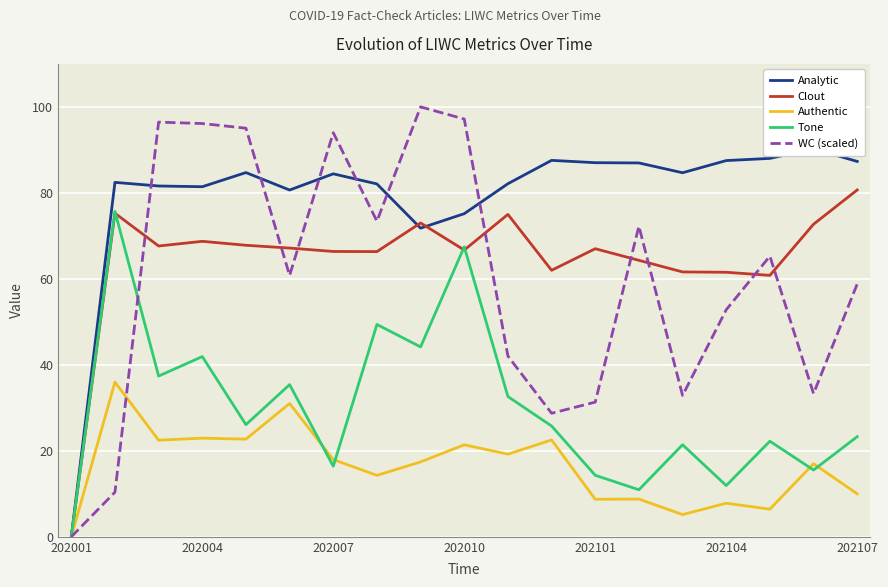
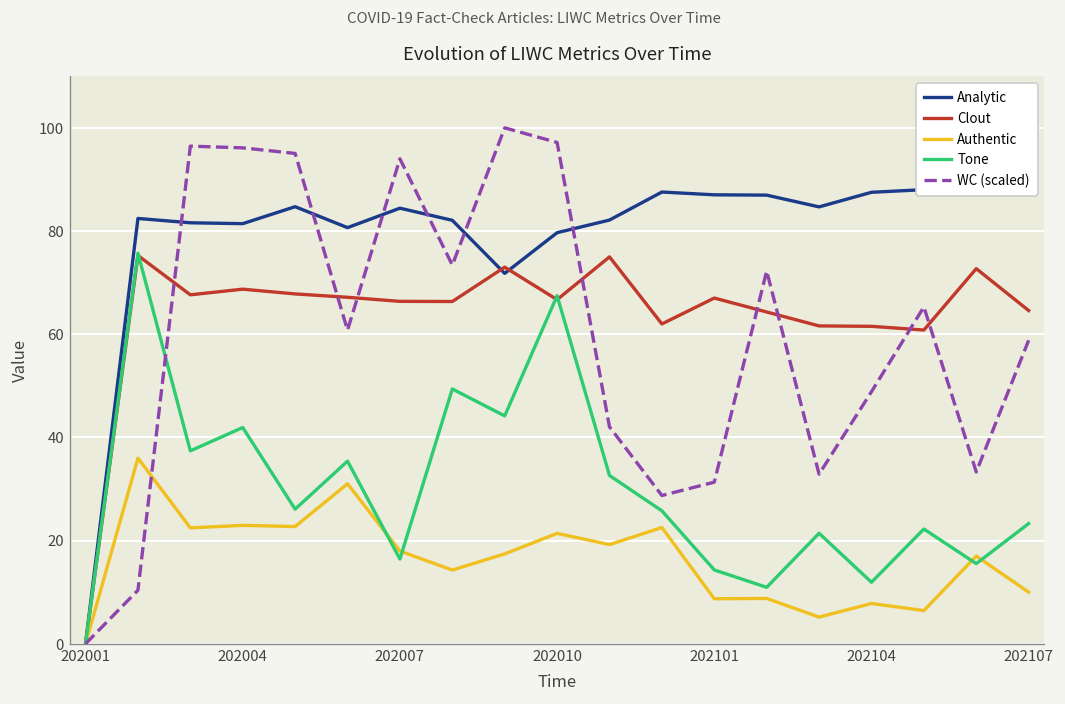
  {
    "Analytic": {
      "202004": 81,
      "202007": 84,
-     "202010": 75,
+     "202010": 80,
      "202101": 87,
      "202104": 88,
      "202107": 87
    },
    "Clout": {
      "202004": 69,
      "202007": 66,
      "202010": 67,
      "202101": 67,
      "202104": 62,
-     "202107": 81
+     "202107": 65
    },
    "Authentic": {
      "202004": 23,
      "202007": 18,
      "202010": 21,
      "202101": 9,
      "202104": 8,
      "202107": 10
    },
    "Tone": {
      "202004": 42,
      "202007": 16,
      "202010": 67,
      "202101": 14,
      "202104": 12,
      "202107": 23
    },
    "WC (scaled)": {
      "202004": 96,
      "202007": 94,
      "202010": 97,
      "202101": 31,
-     "202104": 53,
+     "202104": 49,
      "202107": 59
    }
  }
